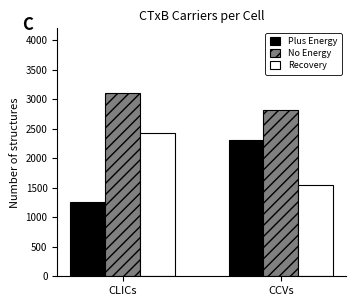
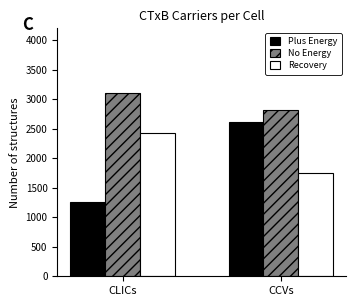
  {
    "Plus Energy": {
      "CLICs": 1300,
-     "CCVs": 2300
+     "CCVs": 2600
    },
    "No Energy": {
      "CLICs": 3100,
      "CCVs": 2800
    },
    "Recovery": {
      "CLICs": 2400,
-     "CCVs": 1500
+     "CCVs": 1700
    }
  }
